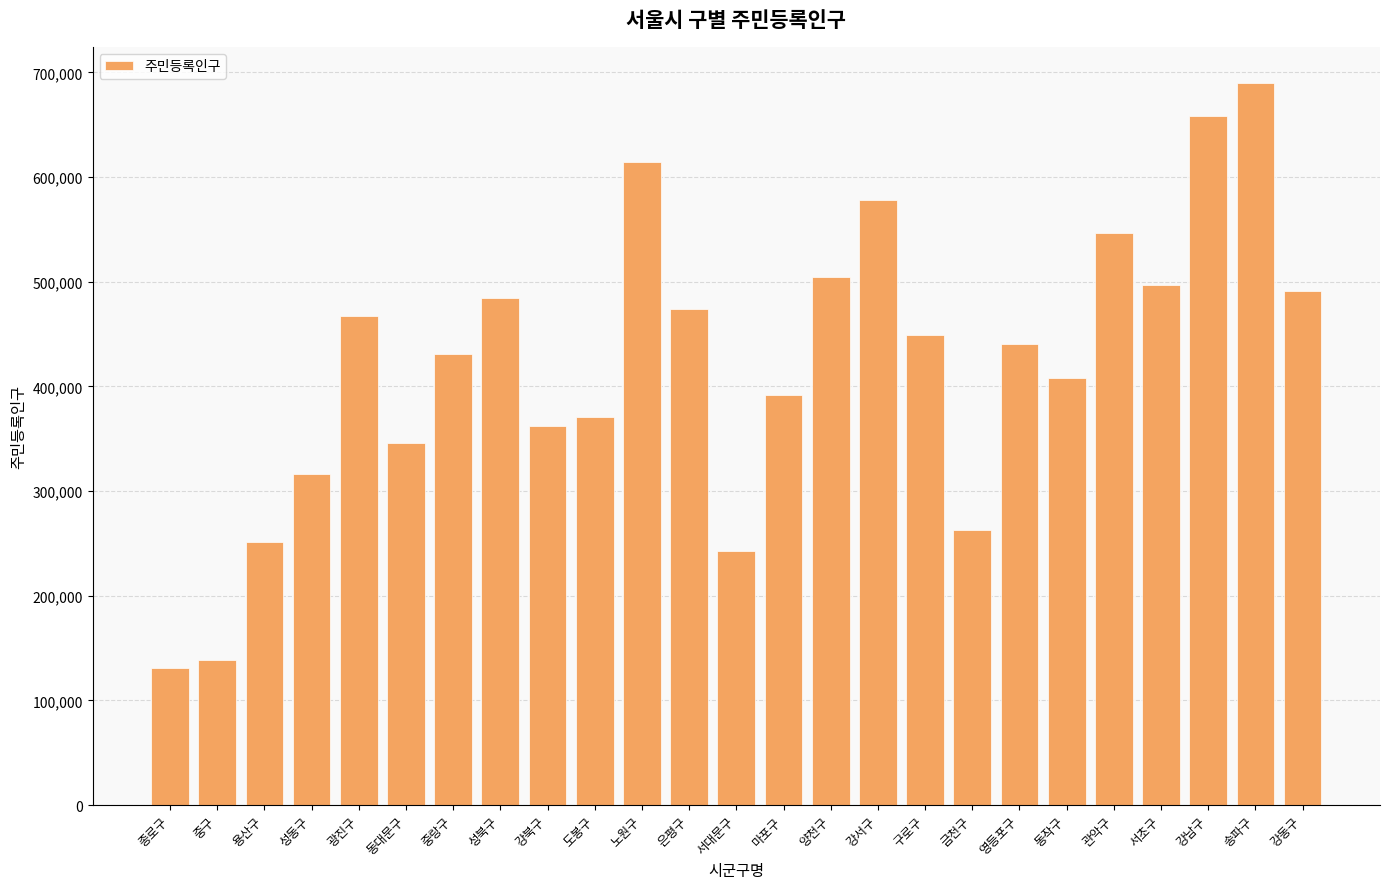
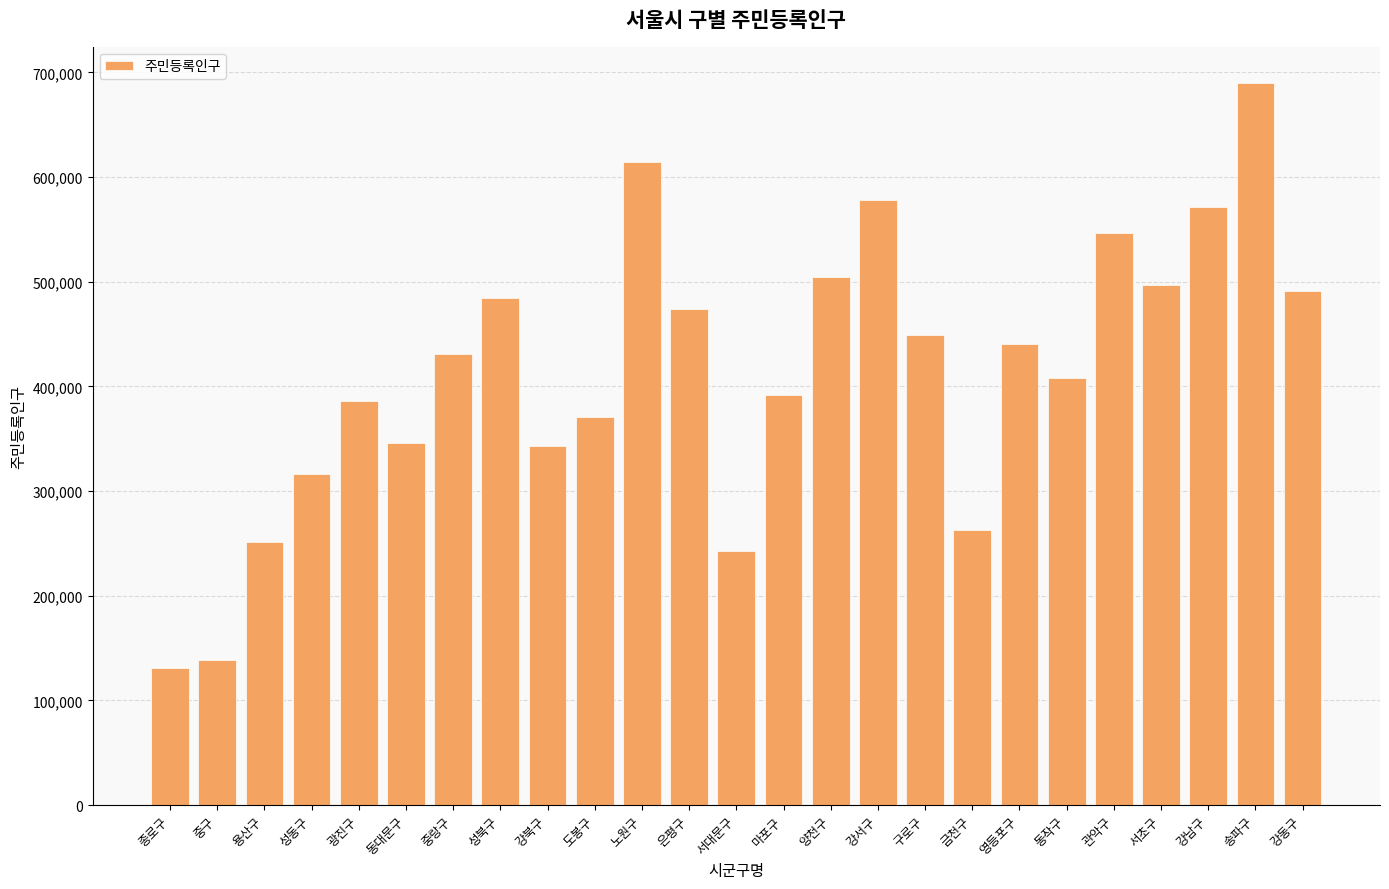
  {
    "종로구": "130,000",
    "중구": "138,000",
    "용산구": "251,000",
    "성동구": "316,000",
-   "광진구": "467,000",
+   "광진구": "386,000",
    "동대문구": "346,000",
    "중랑구": "431,000",
    "성북구": "484,000",
-   "강북구": "362,000",
+   "강북구": "343,000",
    "도봉구": "371,000",
    "노원구": "615,000",
    "은평구": "474,000",
    "서대문구": "243,000",
    "마포구": "392,000",
    "양천구": "505,000",
    "강서구": "578,000",
    "구로구": "449,000",
    "금천구": "262,000",
    "영등포구": "441,000",
    "동작구": "408,000",
    "관악구": "547,000",
    "서초구": "497,000",
-   "강남구": "658,000",
+   "강남구": "571,000",
    "송파구": "690,000",
    "강동구": "491,000"
  }
